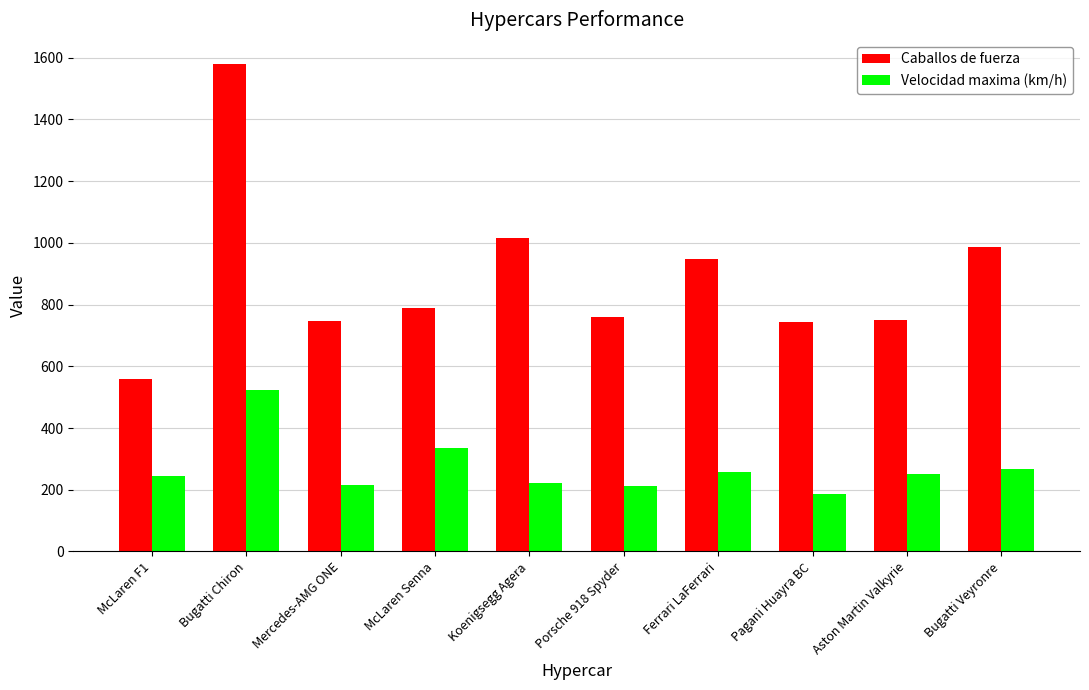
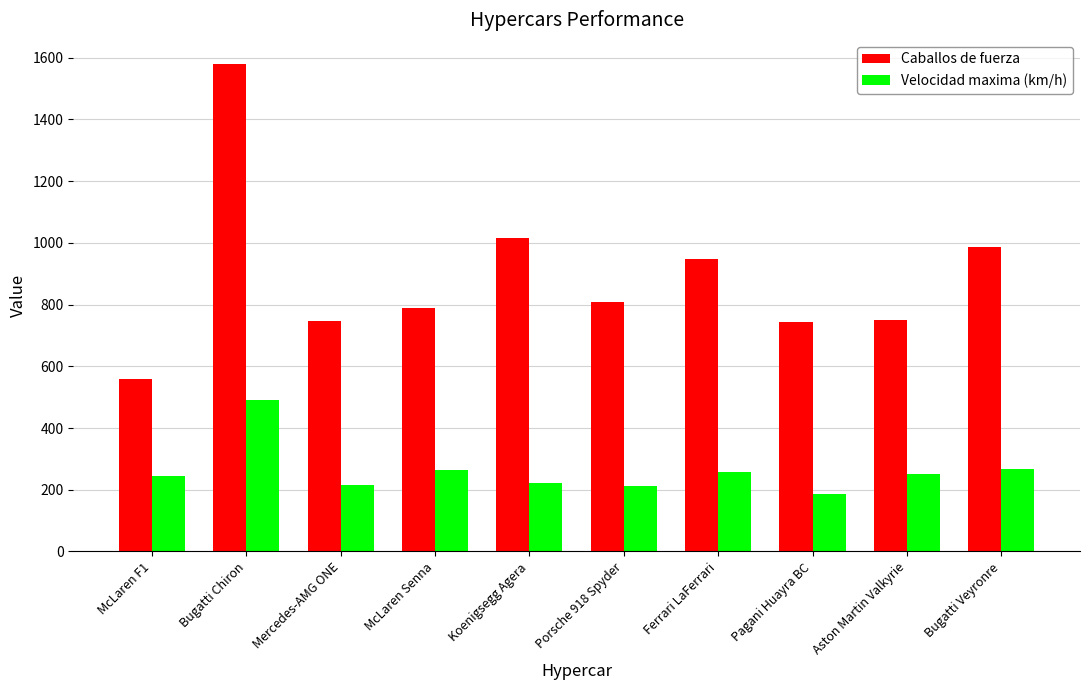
  {
    "Caballos de fuerza": {
      "McLaren F1": 560,
      "Bugatti Chiron": 1580,
      "Mercedes-AMG ONE": 750,
      "McLaren Senna": 790,
      "Koenigsegg Agera": 1020,
-     "Porsche 918 Spyder": 760,
+     "Porsche 918 Spyder": 810,
      "Ferrari LaFerrari": 950,
      "Pagani Huayra BC": 750,
      "Aston Martin Valkyrie": 750,
      "Bugatti Veyronre": 990
    },
    "Velocidad maxima (km/h)": {
      "McLaren F1": 240,
-     "Bugatti Chiron": 520,
+     "Bugatti Chiron": 490,
      "Mercedes-AMG ONE": 220,
-     "McLaren Senna": 340,
+     "McLaren Senna": 270,
      "Koenigsegg Agera": 220,
      "Porsche 918 Spyder": 210,
      "Ferrari LaFerrari": 260,
      "Pagani Huayra BC": 190,
      "Aston Martin Valkyrie": 250,
      "Bugatti Veyronre": 270
    }
  }
